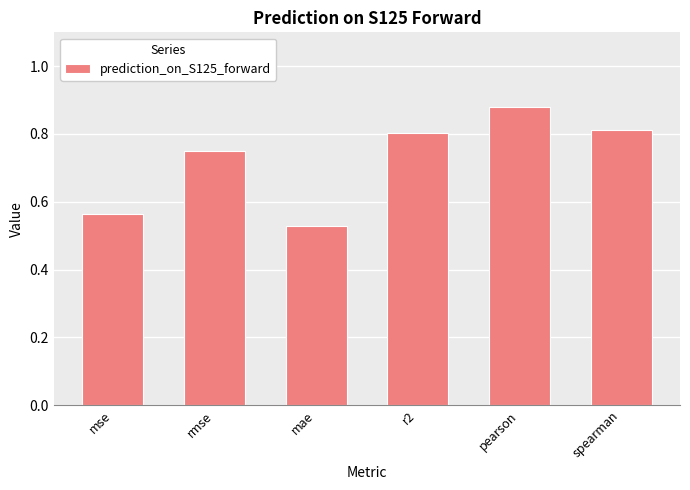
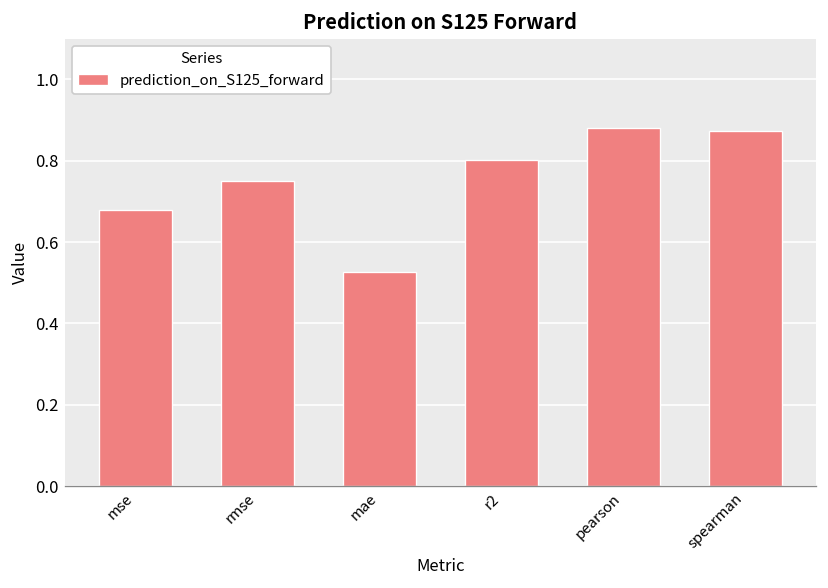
  {
-   "mse": 0.56,
+   "mse": 0.68,
    "rmse": 0.75,
    "mae": 0.53,
    "r2": 0.80,
    "pearson": 0.88,
-   "spearman": 0.81
+   "spearman": 0.87
  }
